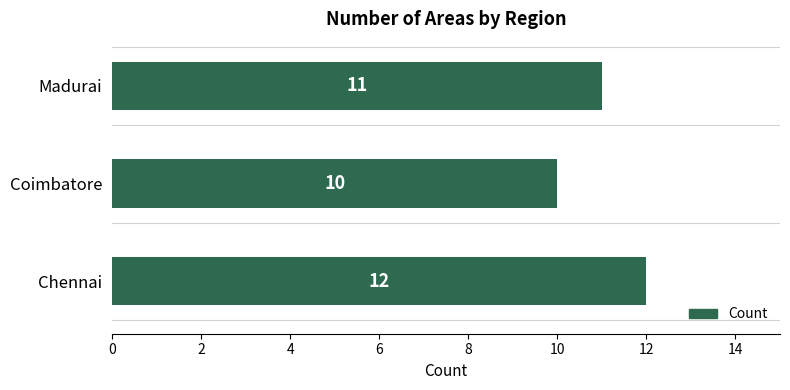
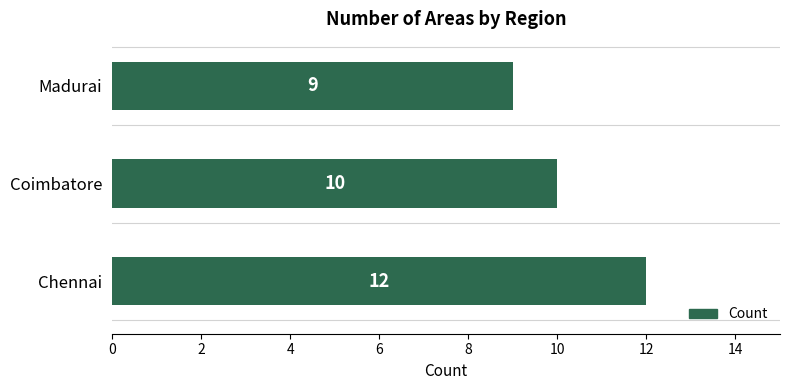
  {
-   "Madurai": 11,
+   "Madurai": 9,
    "Coimbatore": 10,
    "Chennai": 12
  }
